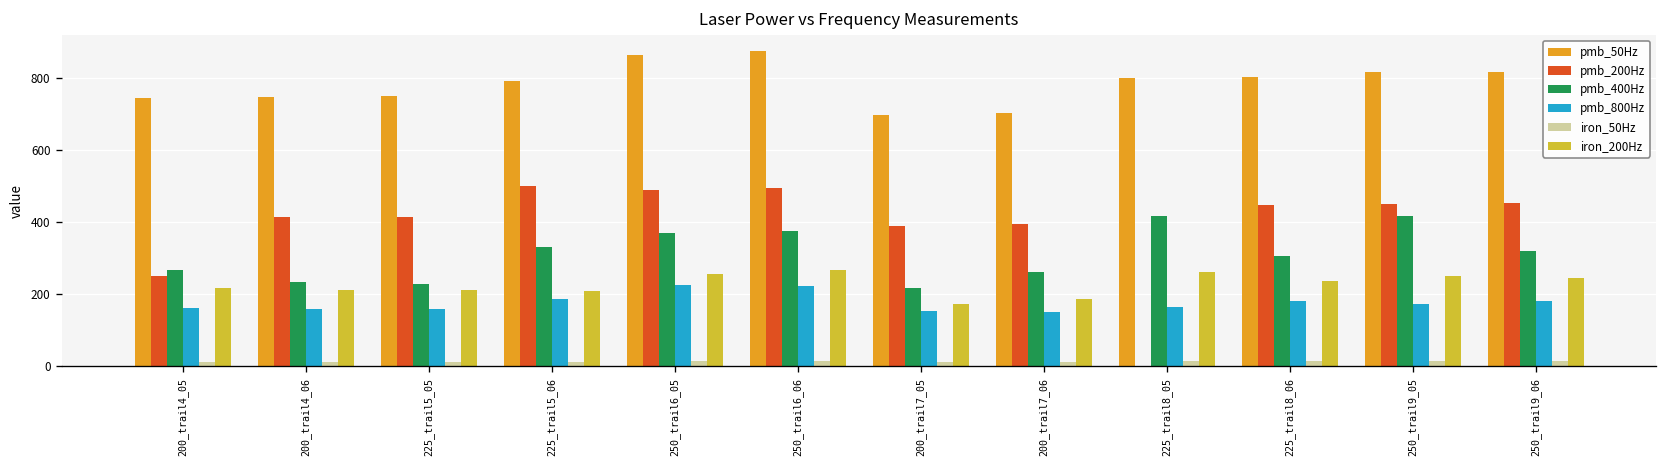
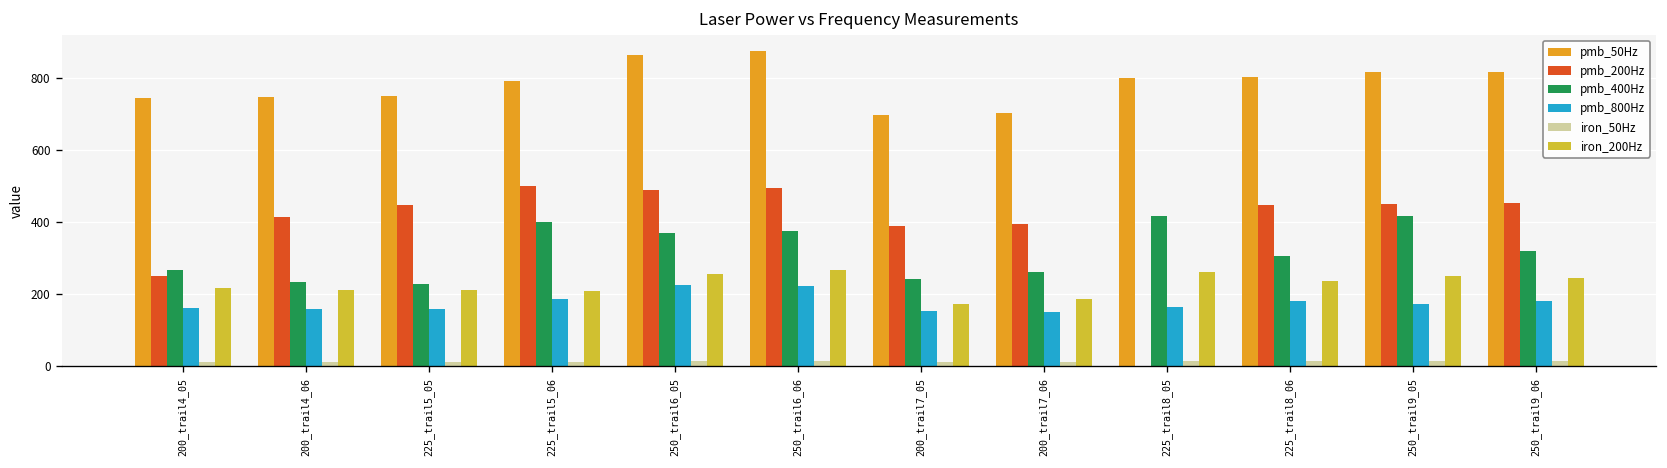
  {
    "pmb_200Hz": {
      "200_trail4_05": 250,
      "200_trail4_06": 420,
-     "225_trail5_05": 410,
+     "225_trail5_05": 450,
      "225_trail5_06": 500,
      "250_trail6_05": 490,
      "250_trail6_06": 500,
      "200_trail7_05": 390,
      "200_trail7_06": 390,
      "225_trail8_05": 0,
      "225_trail8_06": 450,
      "250_trail9_05": 450,
      "250_trail9_06": 450
    },
    "pmb_400Hz": {
      "200_trail4_05": 270,
      "200_trail4_06": 230,
      "225_trail5_05": 230,
-     "225_trail5_06": 330,
+     "225_trail5_06": 400,
      "250_trail6_05": 370,
      "250_trail6_06": 380,
-     "200_trail7_05": 220,
+     "200_trail7_05": 240,
      "200_trail7_06": 260,
      "225_trail8_05": 420,
      "225_trail8_06": 310,
      "250_trail9_05": 420,
      "250_trail9_06": 320
    },
    "pmb_800Hz": {
      "200_trail4_05": 160,
      "200_trail4_06": 160,
      "225_trail5_05": 160,
      "225_trail5_06": 190,
      "250_trail6_05": 230,
      "250_trail6_06": 220,
      "200_trail7_05": 150,
      "200_trail7_06": 150,
      "225_trail8_05": 170,
      "225_trail8_06": 180,
      "250_trail9_05": 170,
      "250_trail9_06": 180
    },
    "iron_50Hz": {
      "200_trail4_05": 10,
      "200_trail4_06": 10,
      "225_trail5_05": 10,
      "225_trail5_06": 10,
      "250_trail6_05": 20,
      "250_trail6_06": 20,
      "200_trail7_05": 10,
      "200_trail7_06": 10,
      "225_trail8_05": 20,
      "225_trail8_06": 10,
      "250_trail9_05": 20,
      "250_trail9_06": 10
    }
  }
